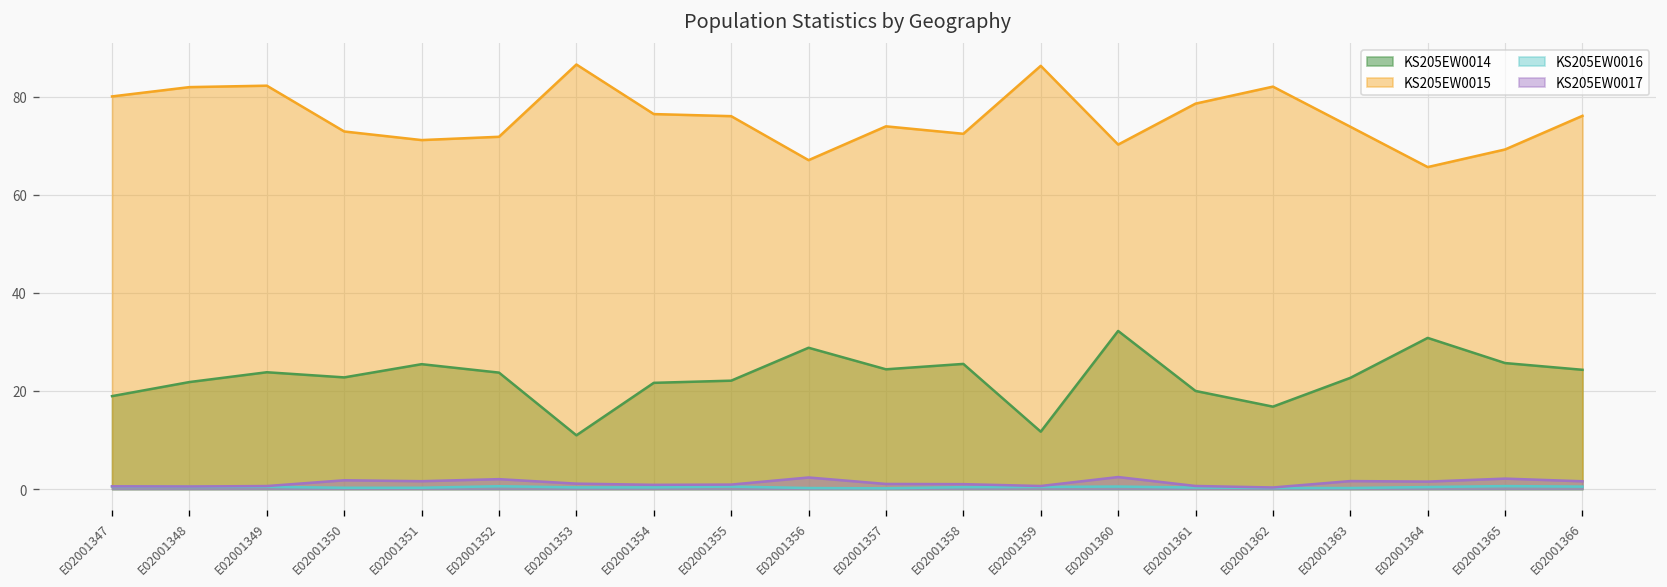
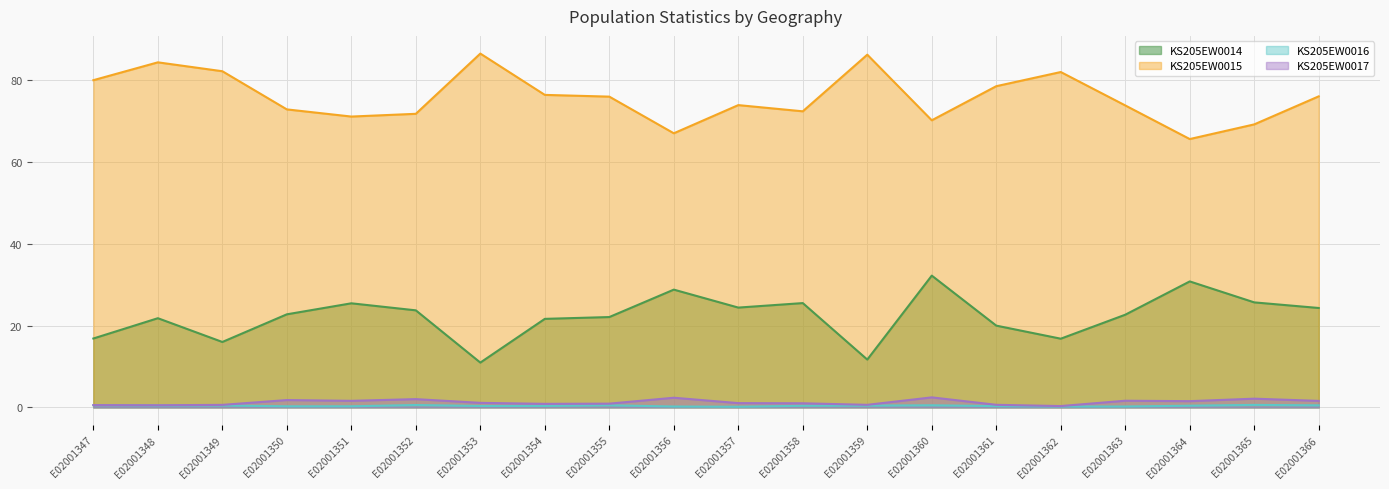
  {
    "KS205EW0014": {
-     "E02001347": 19,
+     "E02001347": 17,
      "E02001348": 22,
-     "E02001349": 24,
+     "E02001349": 16,
      "E02001350": 23,
      "E02001351": 25,
      "E02001352": 24,
      "E02001353": 11,
      "E02001354": 22,
      "E02001355": 22,
      "E02001356": 29,
      "E02001357": 24,
      "E02001358": 26,
      "E02001359": 12,
      "E02001360": 32,
      "E02001361": 20,
      "E02001362": 17,
      "E02001363": 23,
      "E02001364": 31,
      "E02001365": 26,
      "E02001366": 24
    },
    "KS205EW0015": {
      "E02001347": 80,
-     "E02001348": 82,
+     "E02001348": 84,
      "E02001349": 82,
      "E02001350": 73,
      "E02001351": 71,
      "E02001352": 72,
      "E02001353": 87,
      "E02001354": 76,
      "E02001355": 76,
      "E02001356": 67,
      "E02001357": 74,
      "E02001358": 72,
      "E02001359": 86,
      "E02001360": 70,
      "E02001361": 79,
      "E02001362": 82,
      "E02001363": 74,
      "E02001364": 66,
      "E02001365": 69,
      "E02001366": 76
    },
    "KS205EW0016": {
      "E02001350": 0,
      "E02001351": 0,
      "E02001352": 1,
      "E02001353": 0,
      "E02001356": 0,
      "E02001357": 0,
      "E02001360": 1,
      "E02001363": 0,
      "E02001364": 0,
      "E02001365": 1,
      "E02001366": 1
    },
    "KS205EW0017": {
      "E02001350": 2,
      "E02001351": 2,
      "E02001352": 2,
      "E02001353": 1,
      "E02001356": 2,
      "E02001357": 1,
      "E02001360": 2,
      "E02001363": 2,
      "E02001364": 2,
      "E02001365": 2,
      "E02001366": 2
    }
  }
